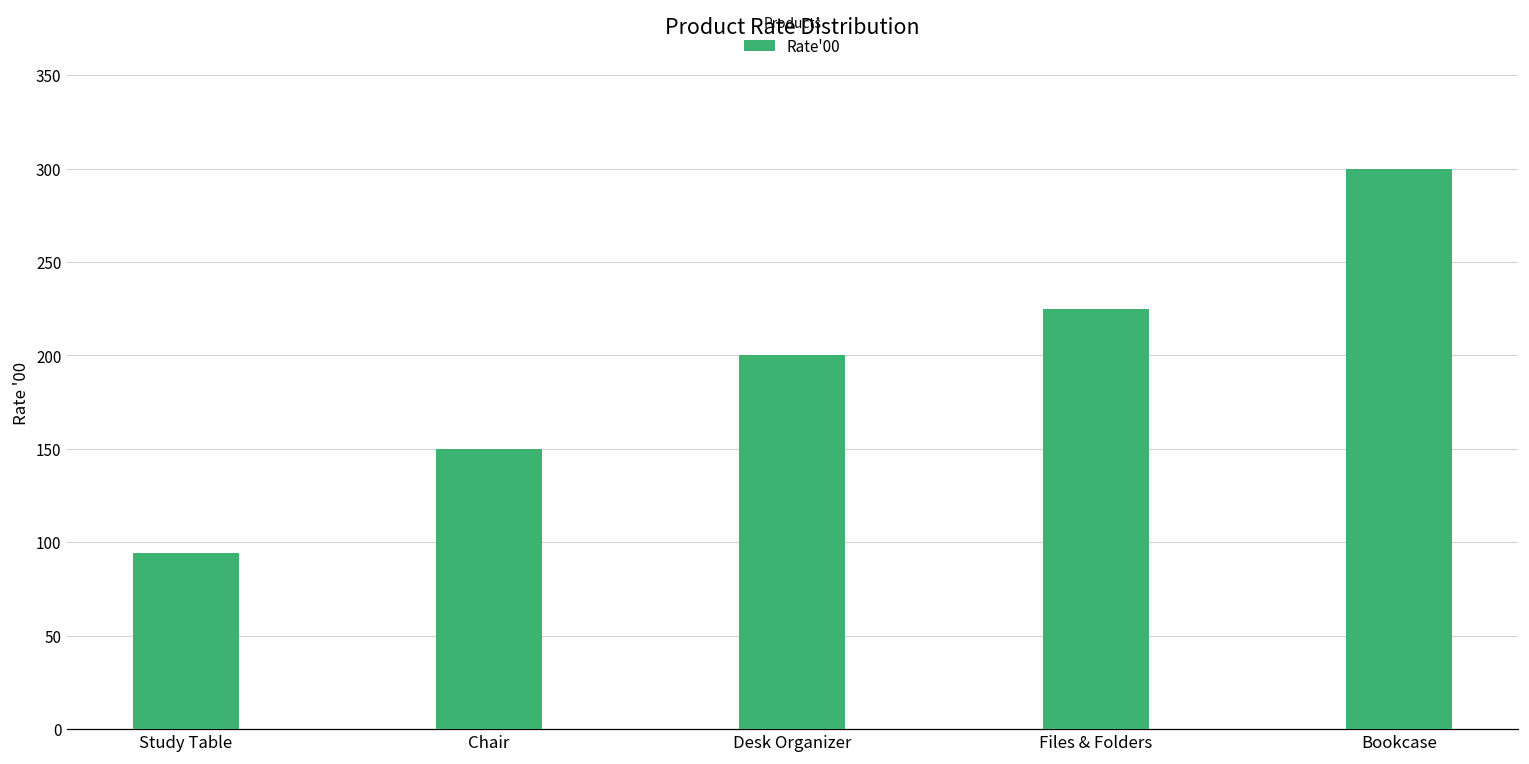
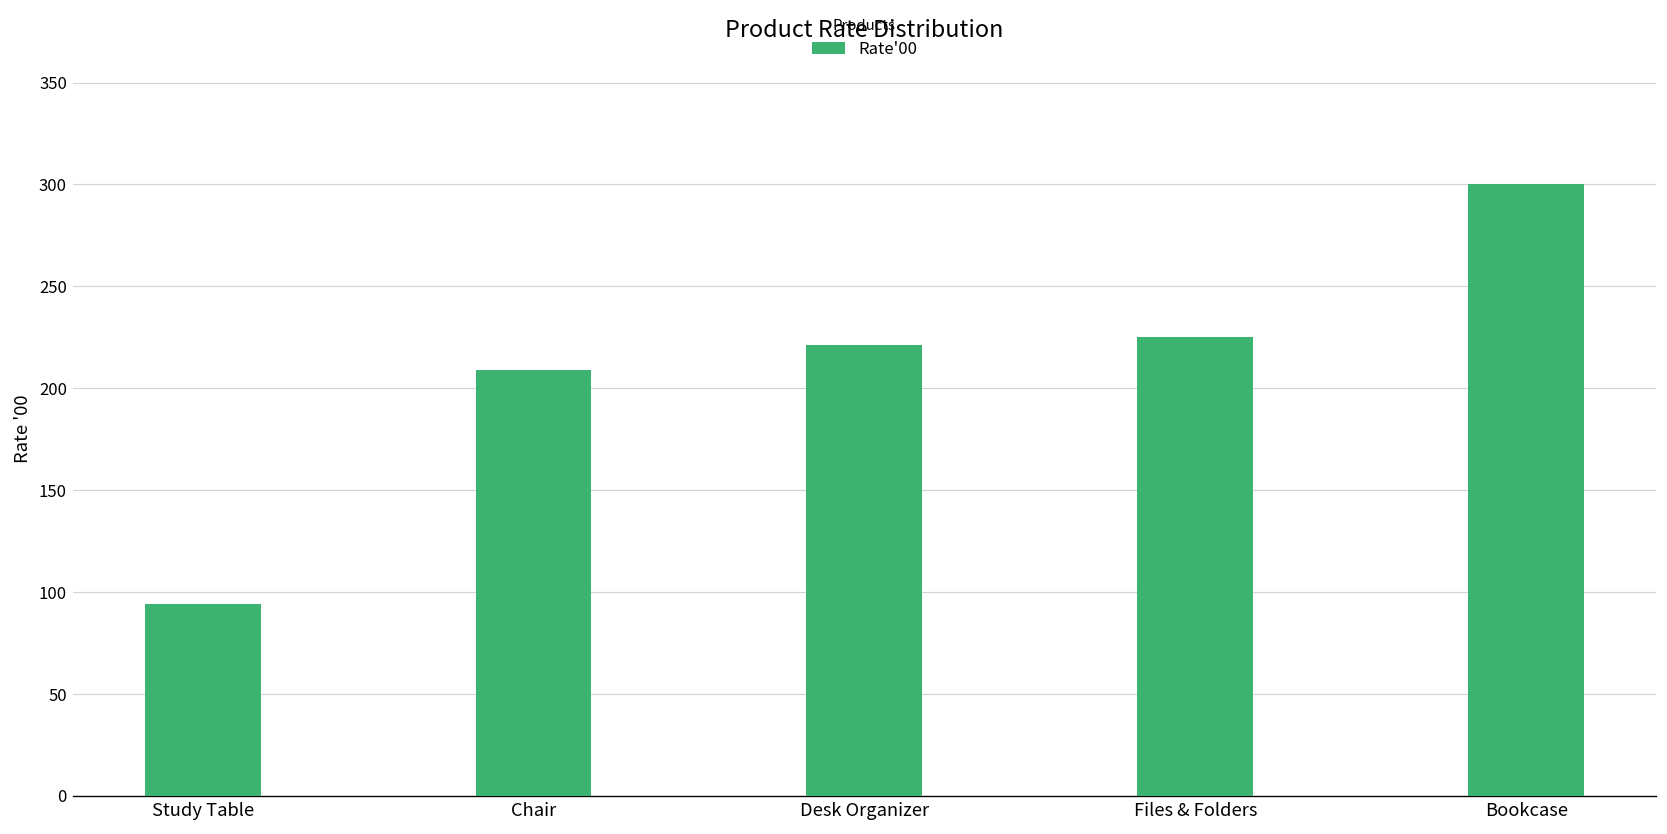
  {
    "Study Table": 94,
-   "Chair": 150,
-   "Desk Organizer": 200,
+   "Chair": 209,
+   "Desk Organizer": 221,
    "Files & Folders": 225,
    "Bookcase": 300
  }
